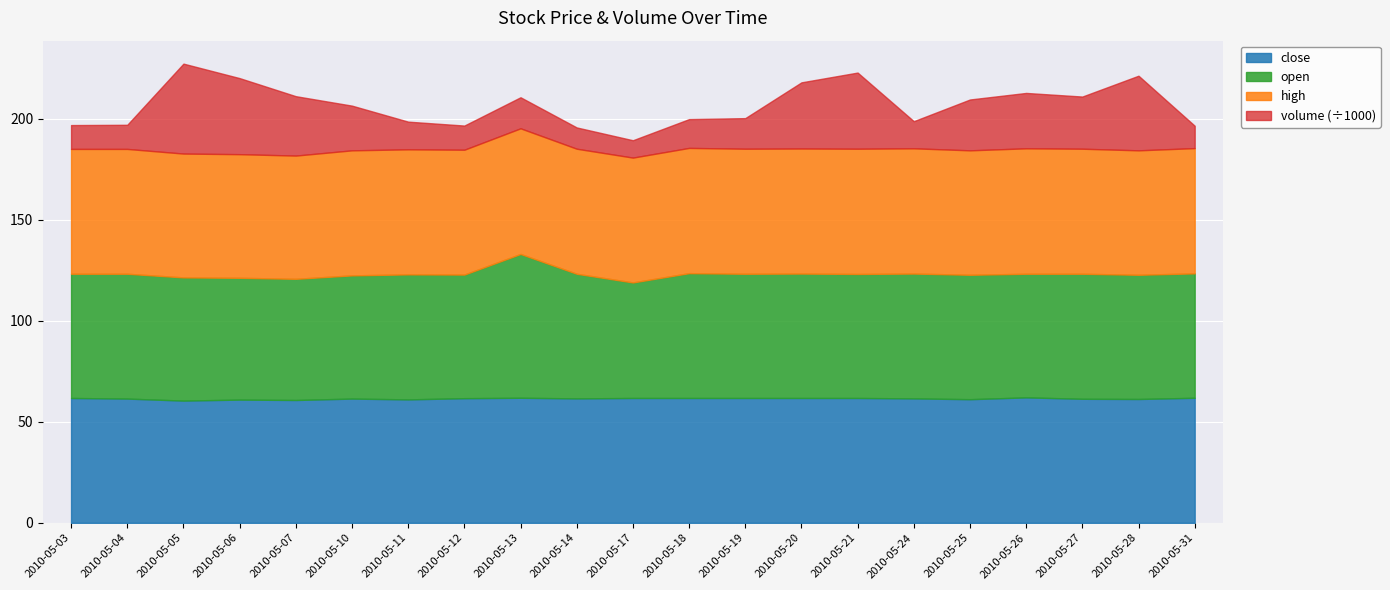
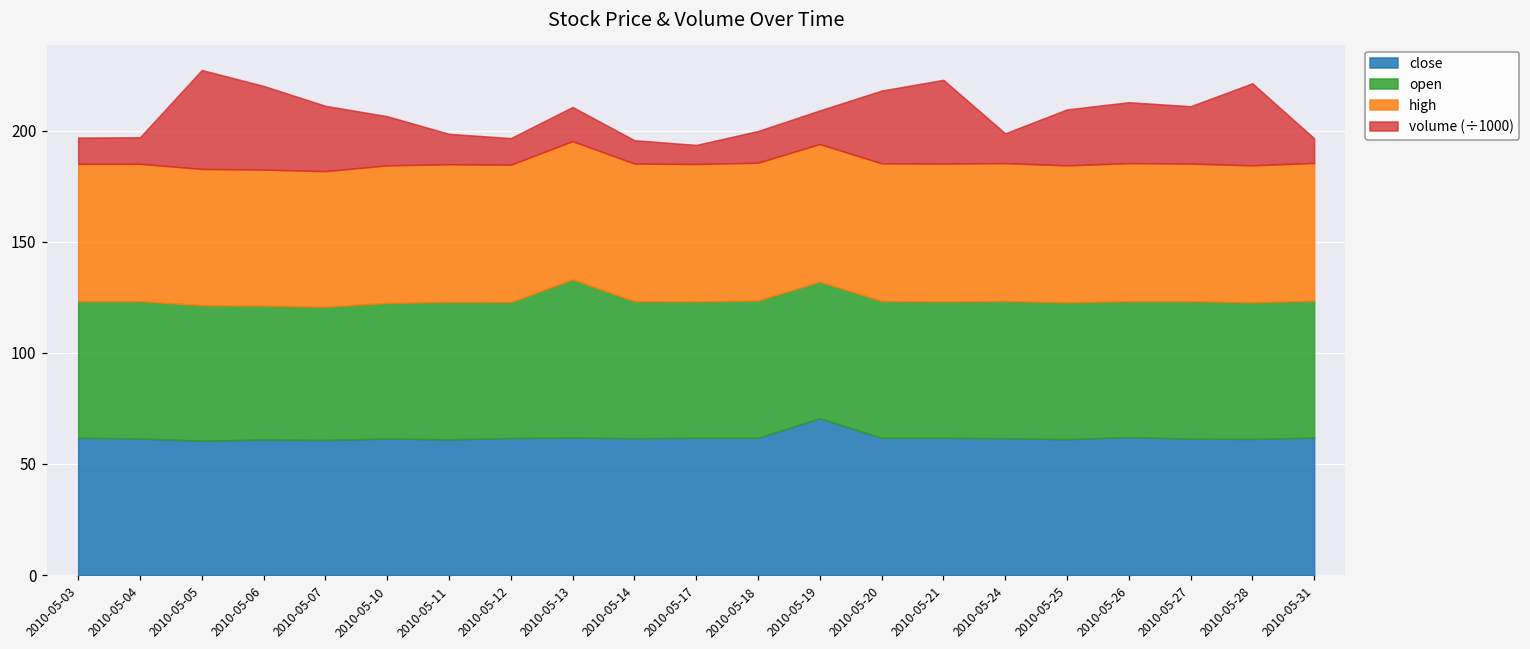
  {
    "close": {
      "2010-05-03": 62,
      "2010-05-04": 62,
      "2010-05-05": 61,
      "2010-05-06": 61,
      "2010-05-07": 61,
      "2010-05-10": 62,
      "2010-05-11": 61,
      "2010-05-12": 62,
      "2010-05-13": 62,
      "2010-05-14": 62,
      "2010-05-17": 62,
      "2010-05-18": 62,
-     "2010-05-19": 62,
+     "2010-05-19": 71,
      "2010-05-20": 62,
      "2010-05-21": 62,
      "2010-05-24": 62,
      "2010-05-25": 61,
      "2010-05-26": 62,
      "2010-05-27": 61,
      "2010-05-28": 61,
      "2010-05-31": 62
    },
    "open": {
      "2010-05-03": 62,
      "2010-05-04": 62,
      "2010-05-05": 61,
      "2010-05-06": 60,
      "2010-05-07": 60,
      "2010-05-10": 61,
      "2010-05-11": 62,
      "2010-05-12": 61,
      "2010-05-13": 71,
      "2010-05-14": 62,
-     "2010-05-17": 57,
+     "2010-05-17": 61,
      "2010-05-18": 62,
      "2010-05-19": 62,
      "2010-05-20": 62,
      "2010-05-21": 61,
      "2010-05-24": 62,
      "2010-05-25": 62,
      "2010-05-26": 61,
      "2010-05-27": 62,
      "2010-05-28": 62,
      "2010-05-31": 62
    },
    "high": {
      "2010-05-03": 62,
      "2010-05-04": 62,
      "2010-05-05": 61,
      "2010-05-06": 61,
      "2010-05-07": 61,
      "2010-05-10": 62,
      "2010-05-11": 62,
      "2010-05-12": 62,
      "2010-05-13": 62,
      "2010-05-14": 62,
      "2010-05-17": 62,
      "2010-05-18": 62,
      "2010-05-19": 62,
      "2010-05-20": 62,
      "2010-05-21": 62,
      "2010-05-24": 62,
      "2010-05-25": 62,
      "2010-05-26": 62,
      "2010-05-27": 62,
      "2010-05-28": 62,
      "2010-05-31": 62
    },
    "volume (÷1000)": {
      "2010-05-03": 12,
      "2010-05-04": 12,
      "2010-05-05": 45,
      "2010-05-06": 38,
      "2010-05-07": 29,
      "2010-05-10": 22,
      "2010-05-11": 14,
      "2010-05-12": 12,
      "2010-05-13": 15,
      "2010-05-14": 11,
      "2010-05-17": 9,
      "2010-05-18": 14,
      "2010-05-19": 15,
      "2010-05-20": 33,
      "2010-05-21": 38,
      "2010-05-24": 13,
      "2010-05-25": 25,
      "2010-05-26": 27,
      "2010-05-27": 26,
      "2010-05-28": 37,
      "2010-05-31": 11
    }
  }
